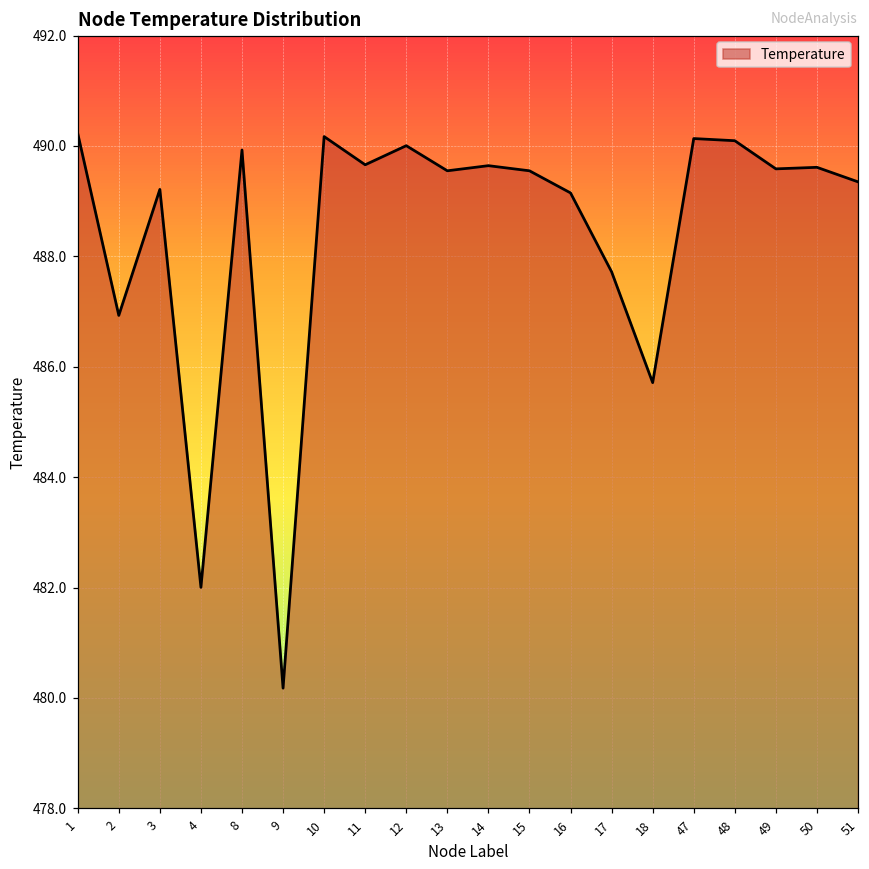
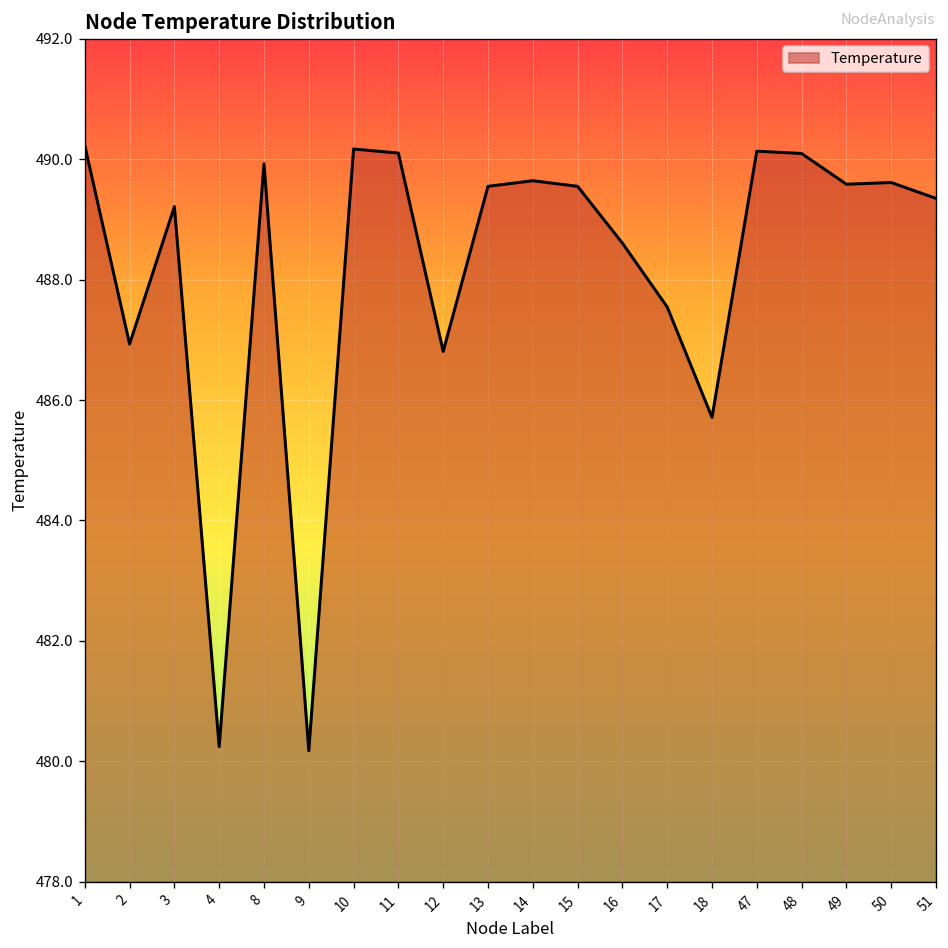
  {
    "1": 490.2,
    "2": 486.9,
    "3": 489.2,
-   "4": 482.0,
+   "4": 480.2,
    "8": 489.9,
    "9": 480.2,
    "10": 490.2,
-   "11": 489.7,
-   "12": 490.0,
+   "11": 490.1,
+   "12": 486.8,
    "13": 489.6,
    "14": 489.6,
    "15": 489.6,
-   "16": 489.1,
-   "17": 487.7,
+   "16": 488.6,
+   "17": 487.5,
    "18": 485.7,
    "47": 490.1,
    "48": 490.1,
    "49": 489.6,
    "50": 489.6,
    "51": 489.4
  }
